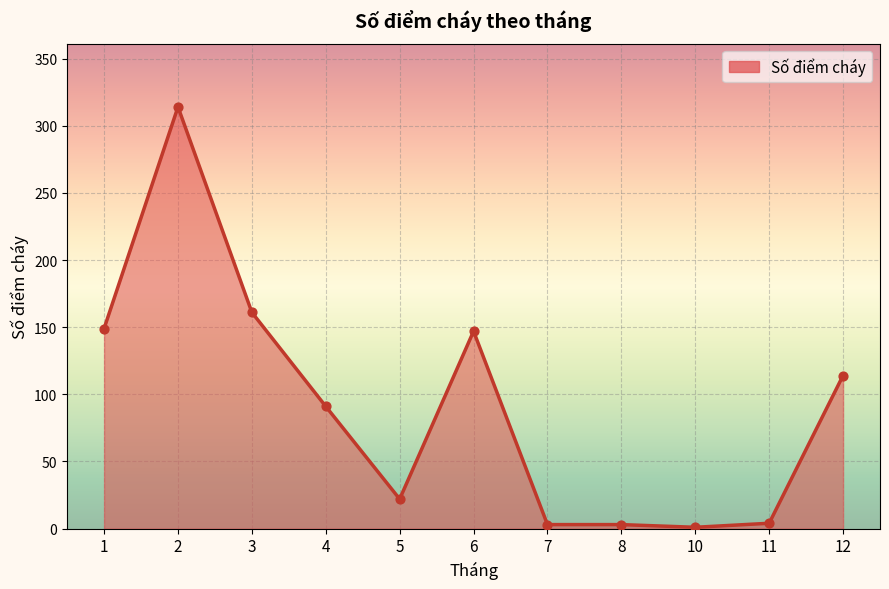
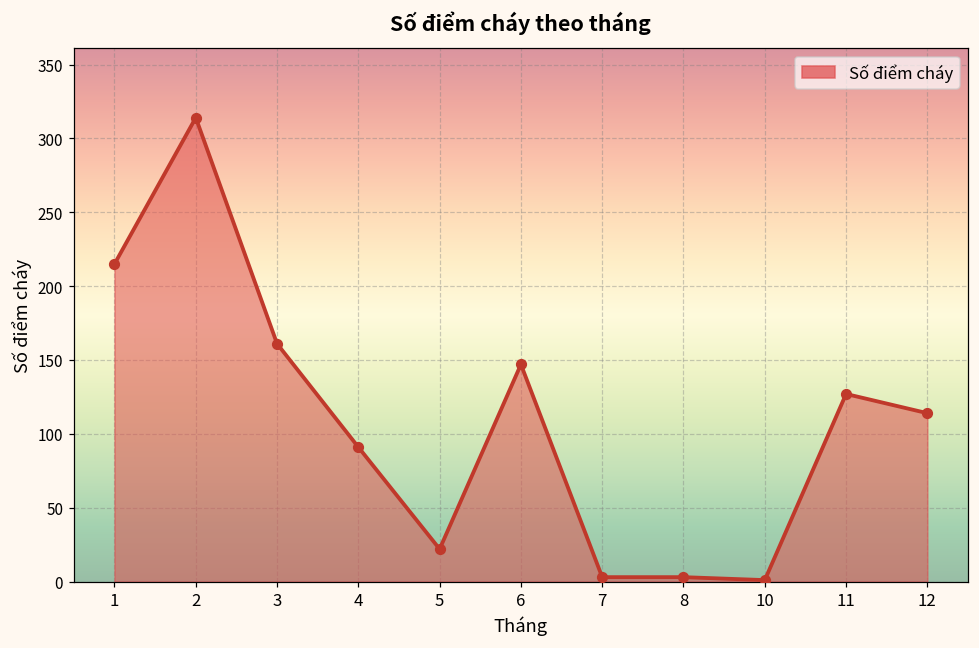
  {
-   "1": 149,
+   "1": 215,
    "2": 314,
    "3": 161,
    "4": 91,
    "5": 22,
    "6": 147,
    "7": 3,
    "8": 3,
    "10": 1,
-   "11": 4,
+   "11": 127,
    "12": 114
  }
